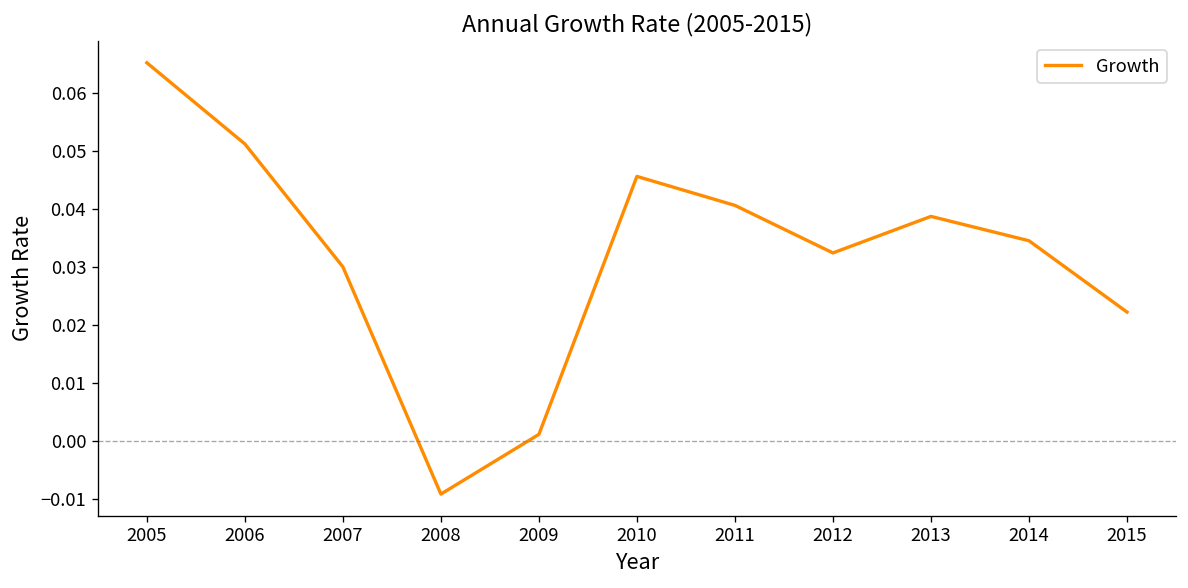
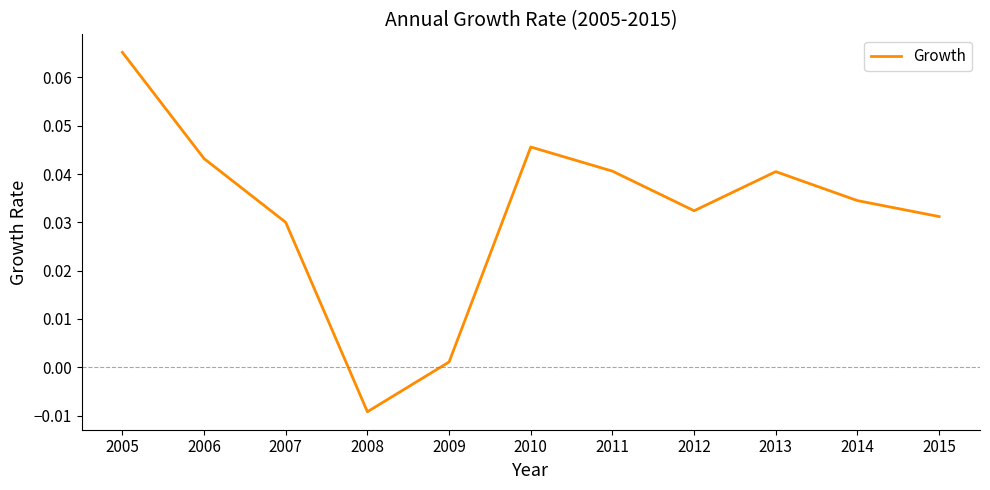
  {
    "2005": 0.065,
-   "2006": 0.051,
+   "2006": 0.043,
    "2007": 0.030,
    "2008": -0.009,
    "2009": 0.001,
    "2010": 0.046,
    "2011": 0.041,
    "2012": 0.032,
-   "2013": 0.039,
+   "2013": 0.041,
    "2014": 0.035,
-   "2015": 0.022
+   "2015": 0.031
  }
